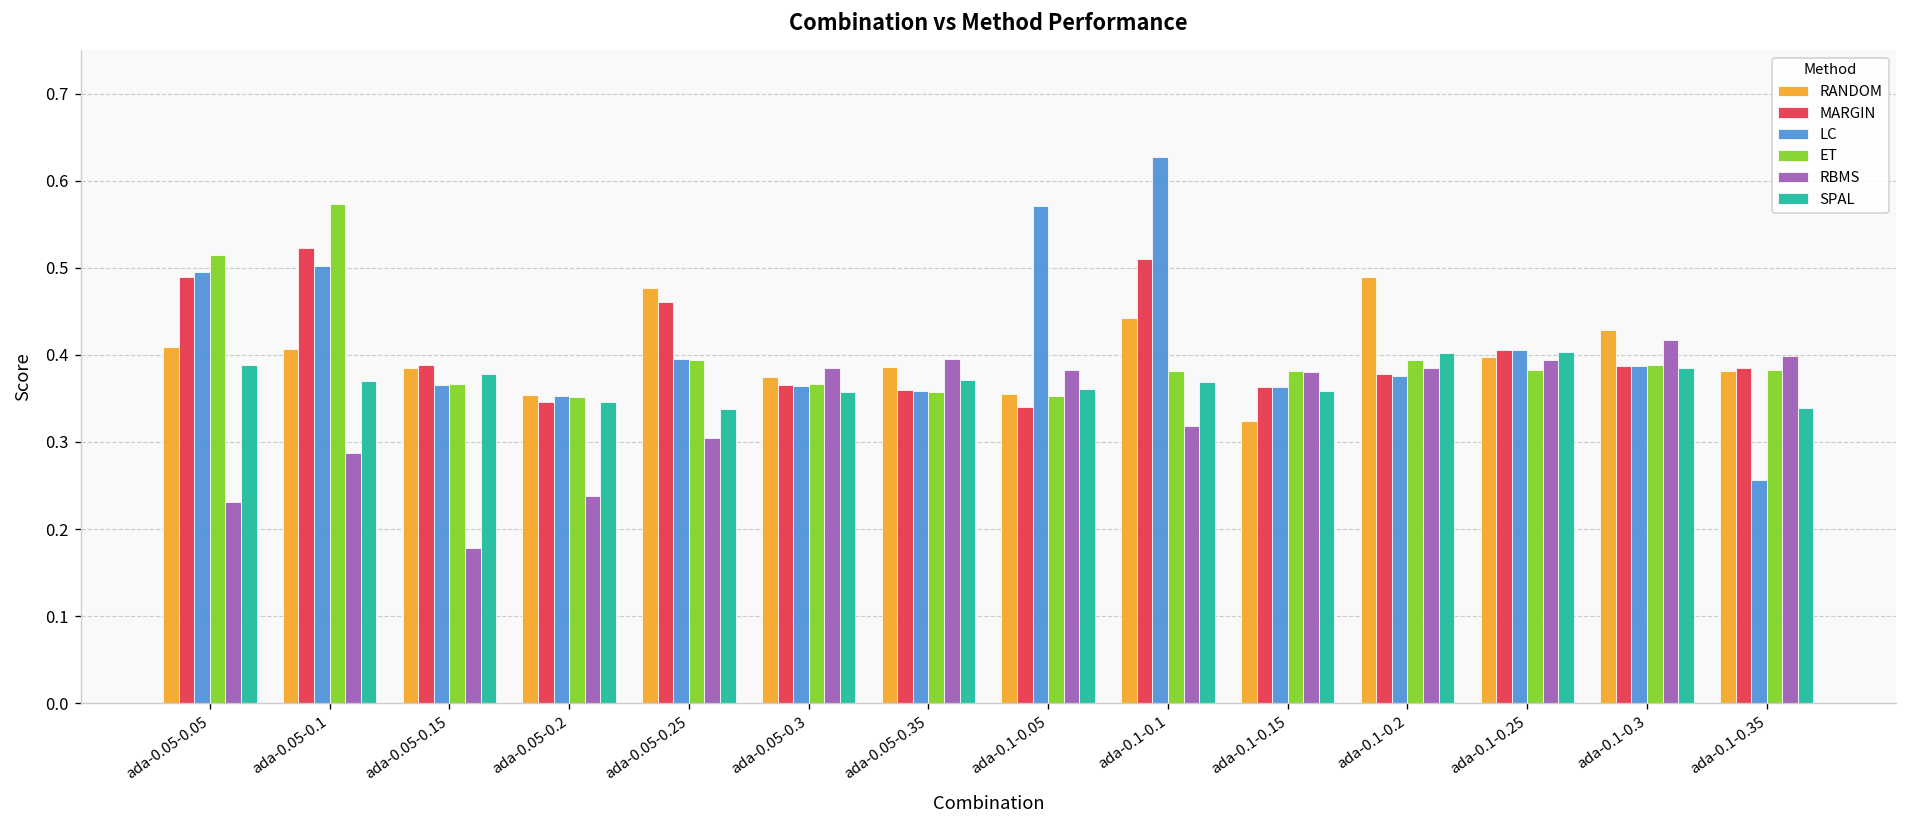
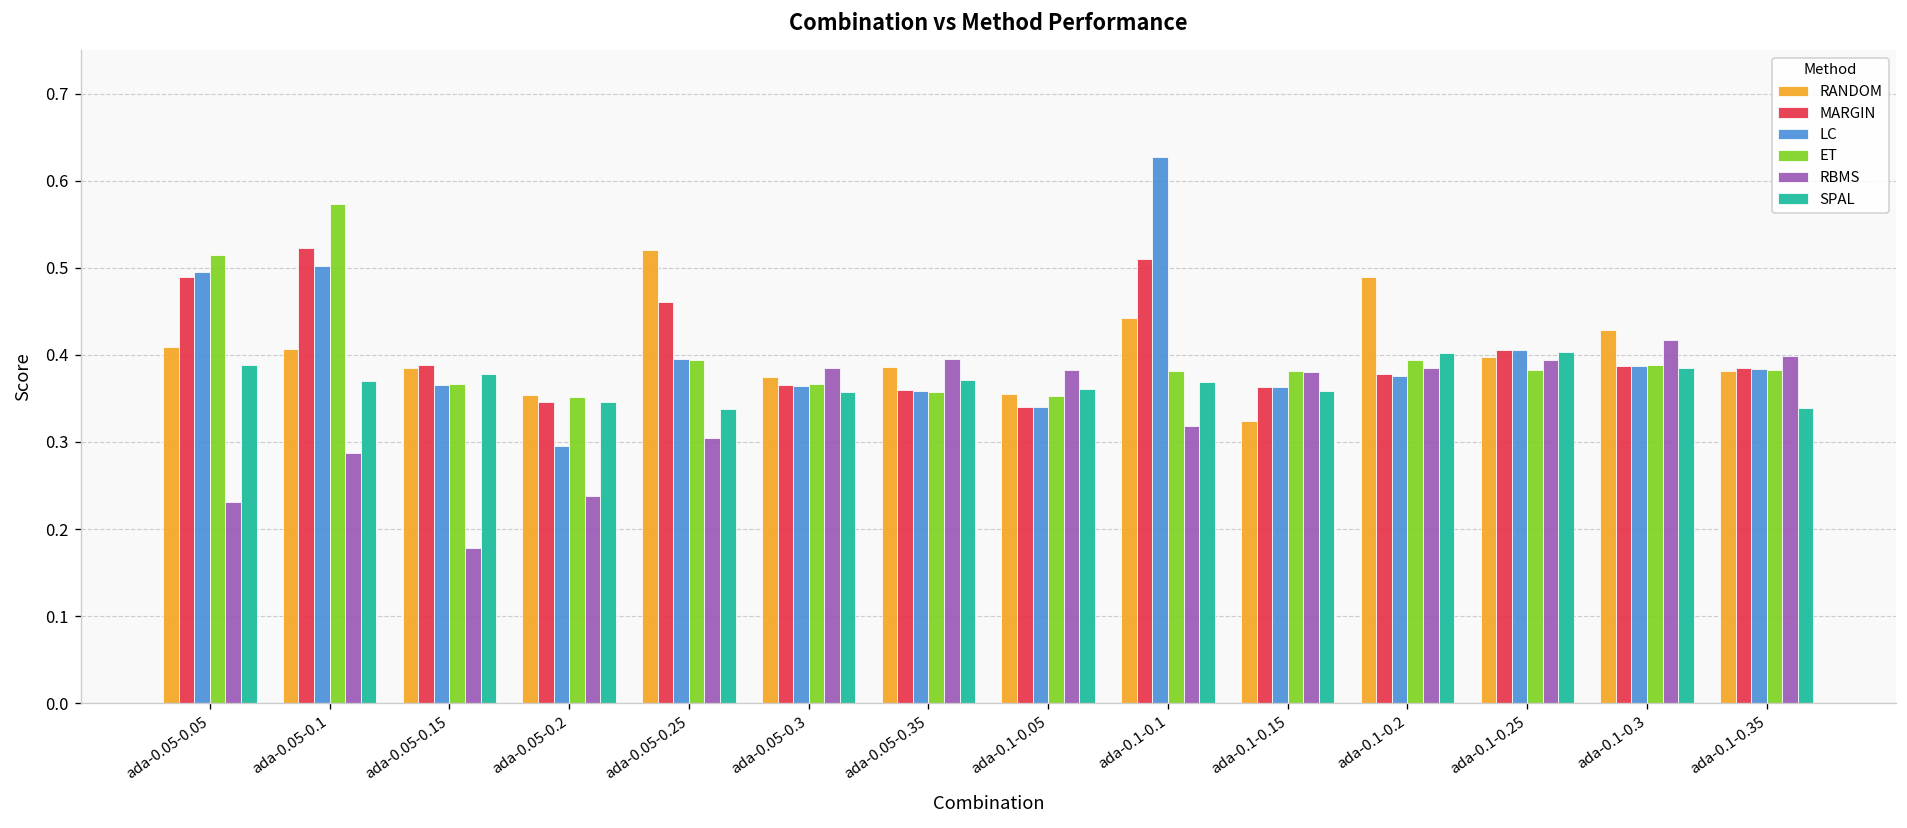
  {
    "RANDOM": {
      "ada-0.05-0.05": 0.41,
      "ada-0.05-0.1": 0.41,
      "ada-0.05-0.15": 0.38,
      "ada-0.05-0.2": 0.35,
-     "ada-0.05-0.25": 0.48,
+     "ada-0.05-0.25": 0.52,
      "ada-0.05-0.3": 0.37,
      "ada-0.05-0.35": 0.39,
      "ada-0.1-0.05": 0.35,
      "ada-0.1-0.1": 0.44,
      "ada-0.1-0.15": 0.32,
      "ada-0.1-0.2": 0.49,
      "ada-0.1-0.25": 0.40,
      "ada-0.1-0.3": 0.43,
      "ada-0.1-0.35": 0.38
    },
    "MARGIN": {
      "ada-0.05-0.05": 0.49,
      "ada-0.05-0.1": 0.52,
      "ada-0.05-0.15": 0.39,
      "ada-0.05-0.2": 0.35,
      "ada-0.05-0.25": 0.46,
      "ada-0.05-0.3": 0.37,
      "ada-0.05-0.35": 0.36,
      "ada-0.1-0.05": 0.34,
      "ada-0.1-0.1": 0.51,
      "ada-0.1-0.15": 0.36,
      "ada-0.1-0.2": 0.38,
      "ada-0.1-0.25": 0.41,
      "ada-0.1-0.3": 0.39,
      "ada-0.1-0.35": 0.38
    },
    "LC": {
      "ada-0.05-0.05": 0.50,
      "ada-0.05-0.1": 0.50,
      "ada-0.05-0.15": 0.37,
-     "ada-0.05-0.2": 0.35,
+     "ada-0.05-0.2": 0.30,
      "ada-0.05-0.25": 0.40,
      "ada-0.05-0.3": 0.36,
      "ada-0.05-0.35": 0.36,
-     "ada-0.1-0.05": 0.57,
+     "ada-0.1-0.05": 0.34,
      "ada-0.1-0.1": 0.63,
      "ada-0.1-0.15": 0.36,
      "ada-0.1-0.2": 0.38,
      "ada-0.1-0.25": 0.41,
      "ada-0.1-0.3": 0.39,
-     "ada-0.1-0.35": 0.26
+     "ada-0.1-0.35": 0.38
    },
    "ET": {
      "ada-0.05-0.05": 0.51,
      "ada-0.05-0.1": 0.57,
      "ada-0.05-0.15": 0.37,
      "ada-0.05-0.2": 0.35,
      "ada-0.05-0.25": 0.39,
      "ada-0.05-0.3": 0.37,
      "ada-0.05-0.35": 0.36,
      "ada-0.1-0.05": 0.35,
      "ada-0.1-0.1": 0.38,
      "ada-0.1-0.15": 0.38,
      "ada-0.1-0.2": 0.39,
      "ada-0.1-0.25": 0.38,
      "ada-0.1-0.3": 0.39,
      "ada-0.1-0.35": 0.38
    },
    "RBMS": {
      "ada-0.05-0.05": 0.23,
      "ada-0.05-0.1": 0.29,
      "ada-0.05-0.15": 0.18,
      "ada-0.05-0.2": 0.24,
      "ada-0.05-0.25": 0.30,
      "ada-0.05-0.3": 0.39,
      "ada-0.05-0.35": 0.40,
      "ada-0.1-0.05": 0.38,
      "ada-0.1-0.1": 0.32,
      "ada-0.1-0.15": 0.38,
      "ada-0.1-0.2": 0.39,
      "ada-0.1-0.25": 0.39,
      "ada-0.1-0.3": 0.42,
      "ada-0.1-0.35": 0.40
    },
    "SPAL": {
      "ada-0.05-0.05": 0.39,
      "ada-0.05-0.1": 0.37,
      "ada-0.05-0.15": 0.38,
      "ada-0.05-0.2": 0.35,
      "ada-0.05-0.25": 0.34,
      "ada-0.05-0.3": 0.36,
      "ada-0.05-0.35": 0.37,
      "ada-0.1-0.05": 0.36,
      "ada-0.1-0.1": 0.37,
      "ada-0.1-0.15": 0.36,
      "ada-0.1-0.2": 0.40,
      "ada-0.1-0.25": 0.40,
      "ada-0.1-0.3": 0.39,
      "ada-0.1-0.35": 0.34
    }
  }
